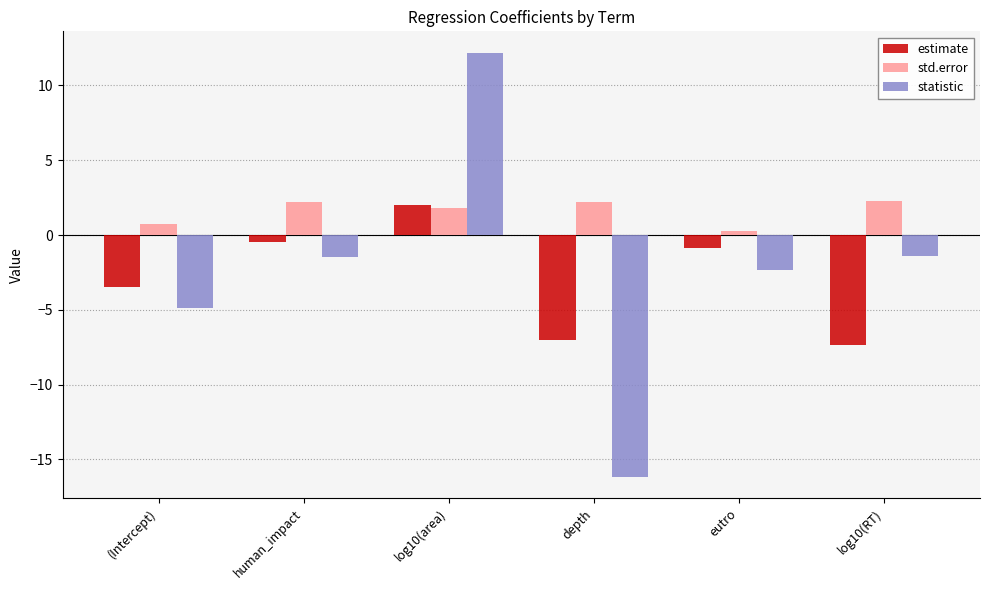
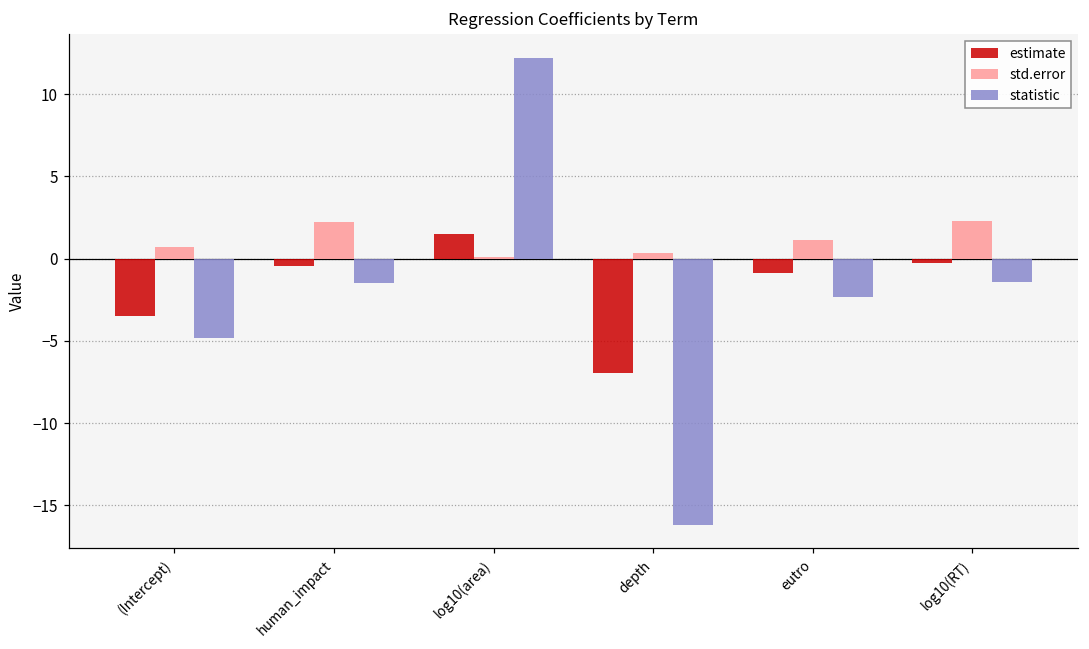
  {
    "estimate": {
      "(Intercept)": -3.5,
      "human_impact": -0.4,
-     "log10(area)": 2.0,
+     "log10(area)": 1.5,
      "depth": -7.0,
      "eutro": -0.9,
-     "log10(RT)": -7.3
+     "log10(RT)": -0.3
    },
    "std.error": {
      "(Intercept)": 0.7,
      "human_impact": 2.2,
-     "log10(area)": 1.8,
-     "depth": 2.2,
-     "eutro": 0.3,
+     "log10(area)": 0.1,
+     "depth": 0.4,
+     "eutro": 1.1,
      "log10(RT)": 2.3
    },
    "statistic": {
      "(Intercept)": -4.9,
      "human_impact": -1.5,
      "log10(area)": 12.2,
      "depth": -16.2,
      "eutro": -2.3,
      "log10(RT)": -1.4
    }
  }
